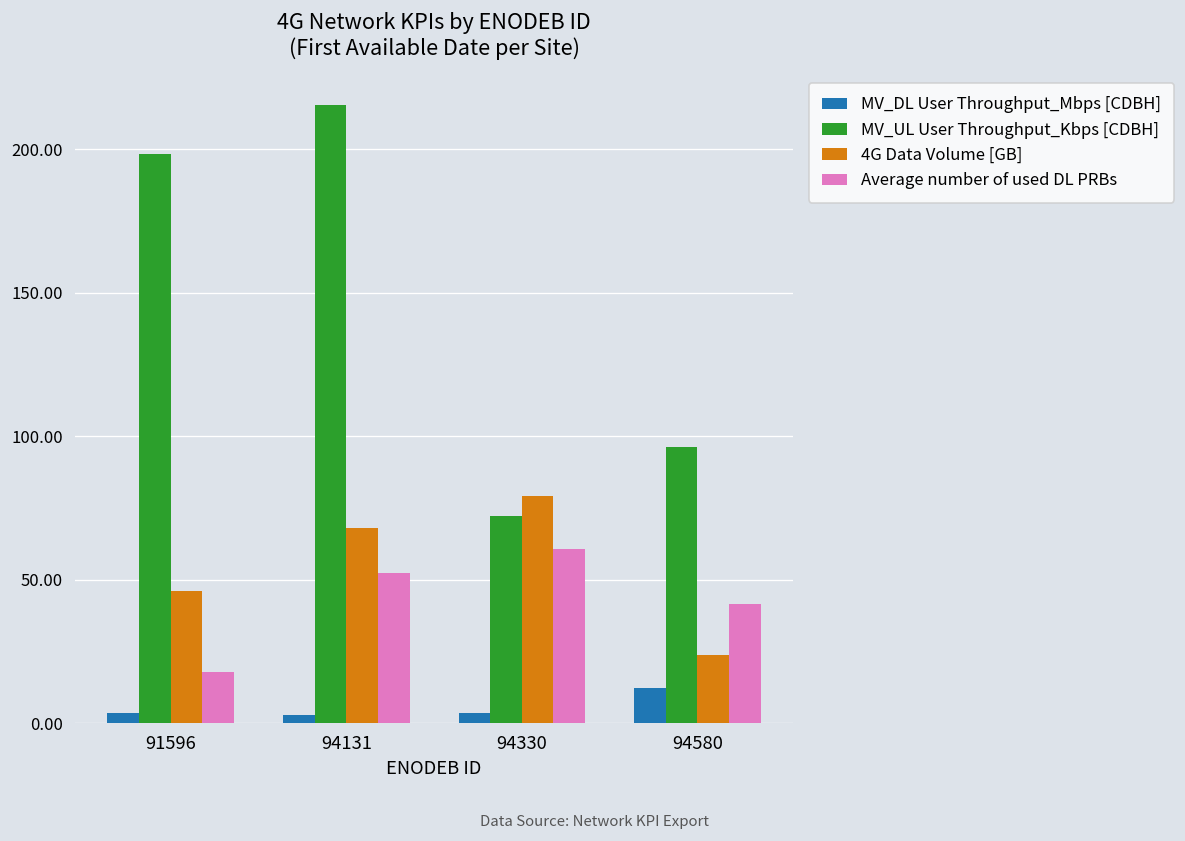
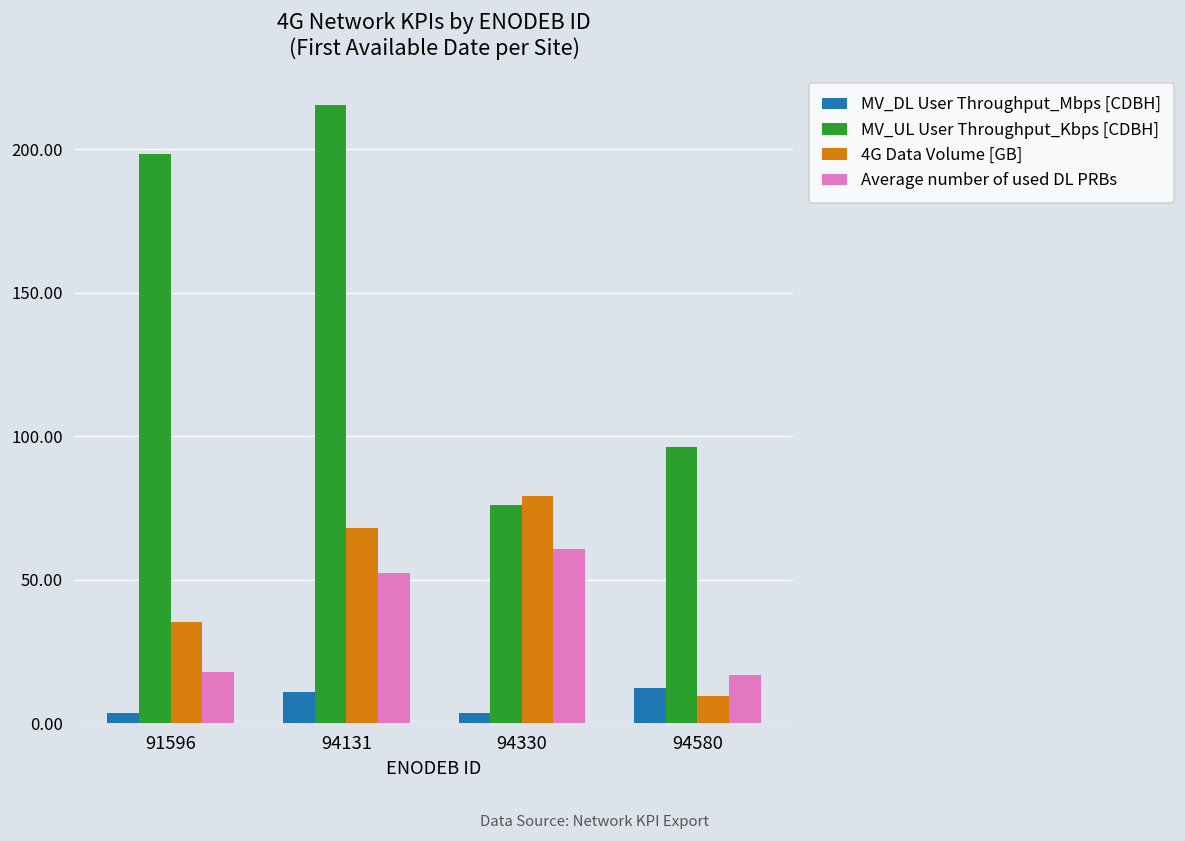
  {
    "MV_DL User Throughput_Mbps [CDBH]": {
      "91596": 4,
-     "94131": 3,
+     "94131": 11,
      "94330": 3,
      "94580": 12
    },
    "MV_UL User Throughput_Kbps [CDBH]": {
      "91596": 198,
      "94131": 215,
-     "94330": 72,
+     "94330": 76,
      "94580": 96
    },
    "4G Data Volume [GB]": {
-     "91596": 46,
+     "91596": 35,
      "94131": 68,
      "94330": 79,
-     "94580": 24
+     "94580": 10
    },
    "Average number of used DL PRBs": {
      "91596": 18,
      "94131": 52,
      "94330": 61,
-     "94580": 41
+     "94580": 17
    }
  }
